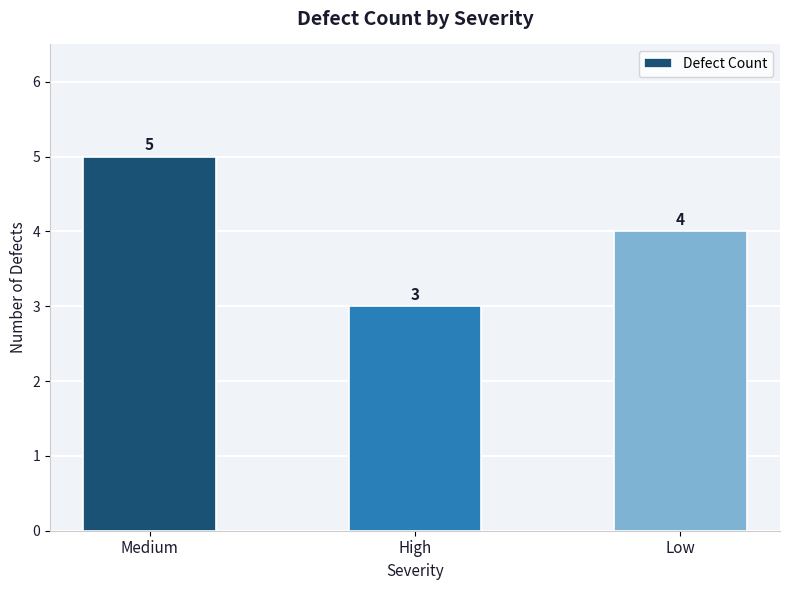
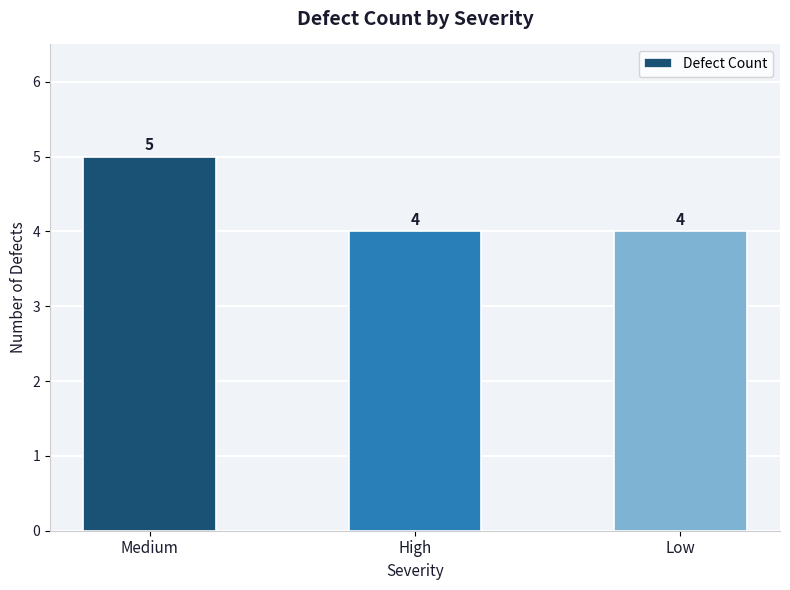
  {
    "Medium": 5,
-   "High": 3,
+   "High": 4,
    "Low": 4
  }
